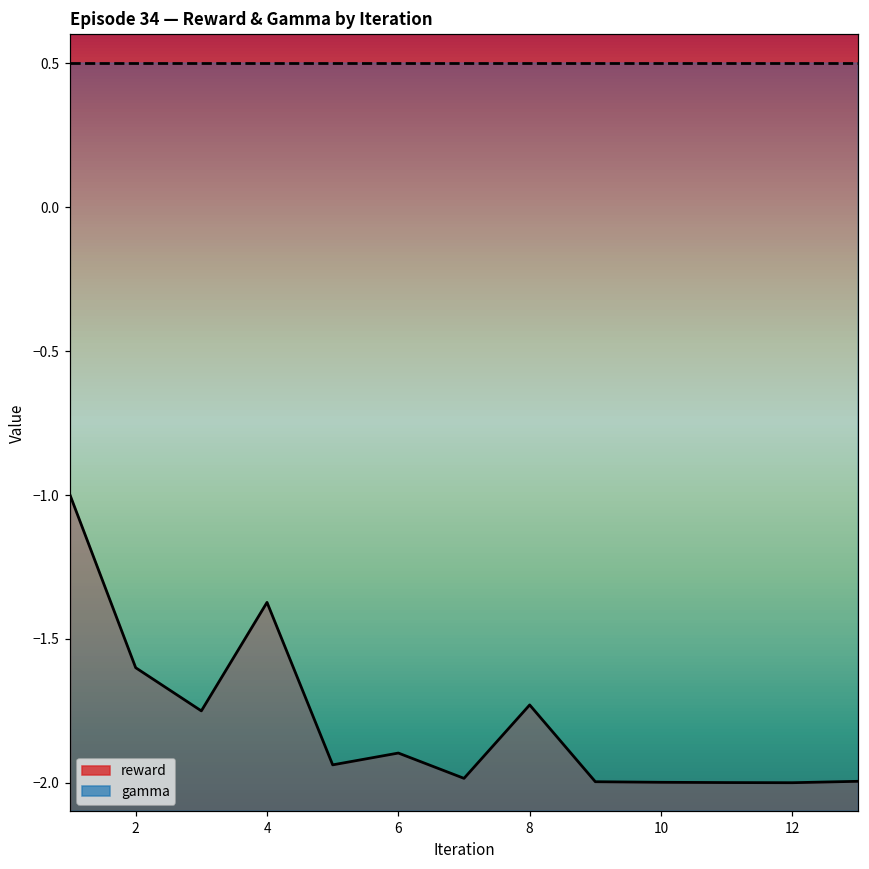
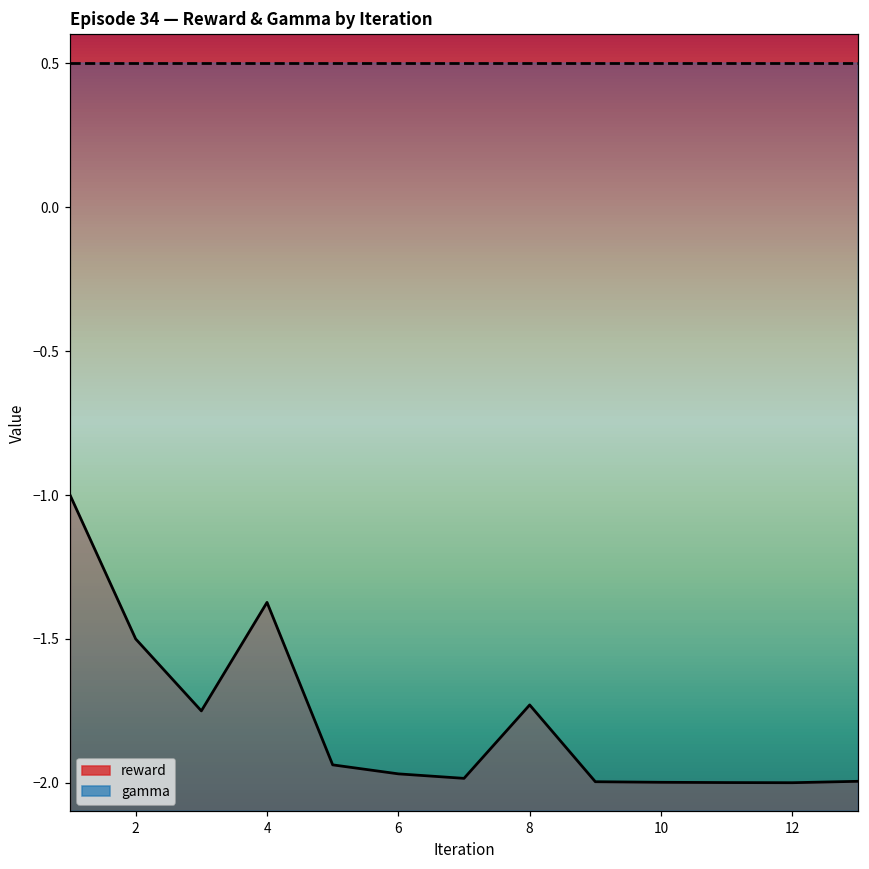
  {
    "reward": {
-     "2": -1.6,
+     "2": -1.5,
      "4": -1.37,
-     "6": -1.90,
+     "6": -1.97,
      "8": -1.73,
      "10": -2.00,
      "12": -2.00
    },
    "gamma": {
      "2": 0.50,
      "4": 0.50,
      "6": 0.50,
      "8": 0.50,
      "10": 0.50,
      "12": 0.50
    }
  }
